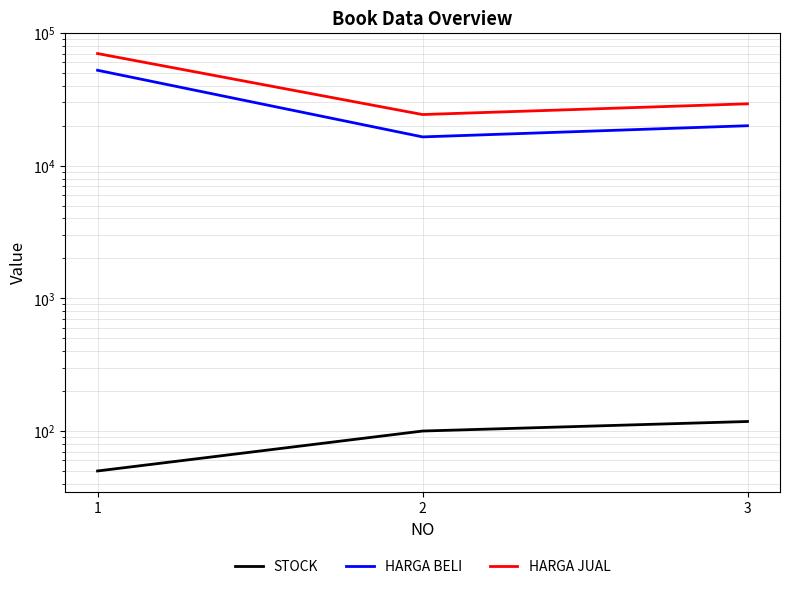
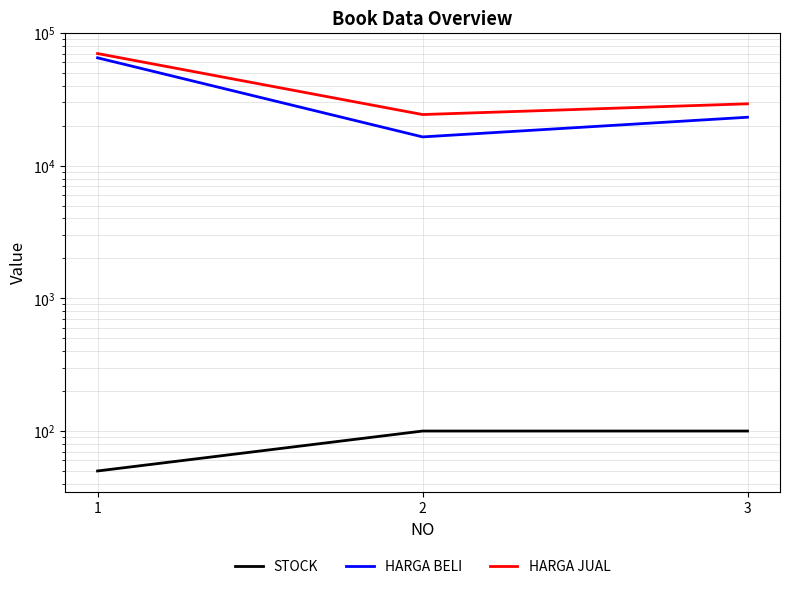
  {
    "STOCK": {
      "1": 50,
      "2": 100,
-     "3": 120
+     "3": 100
    },
    "HARGA BELI": {
-     "1": 52000,
+     "1": 70000,
      "2": 16000,
-     "3": 20000
+     "3": 23000
    },
    "HARGA JUAL": {
      "1": 70000,
      "2": 24000,
      "3": 29000
    }
  }
